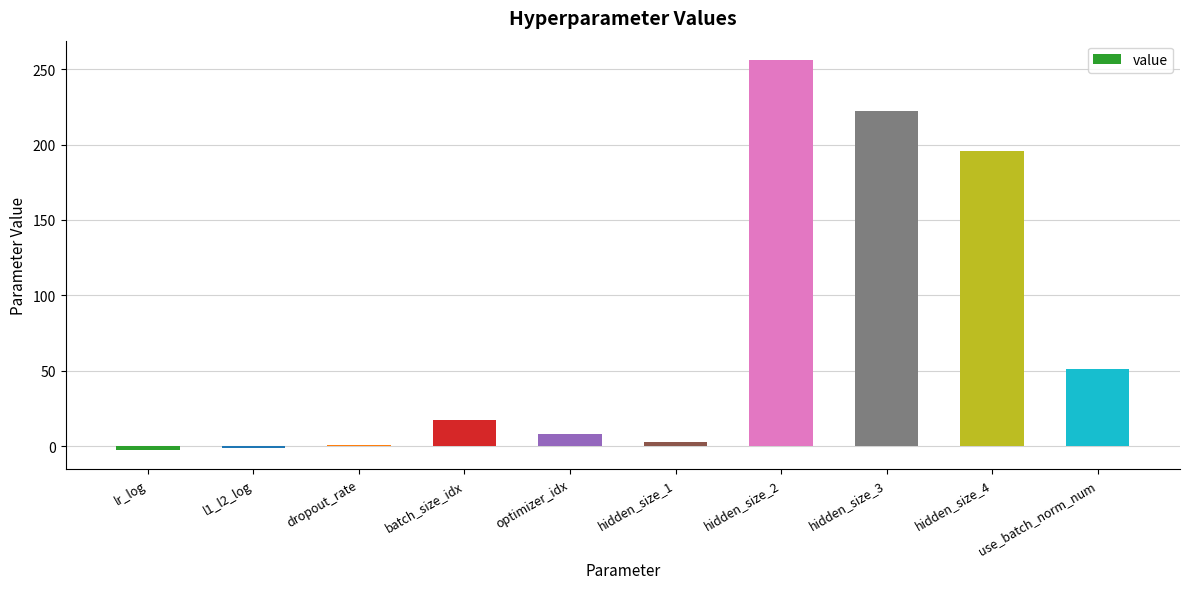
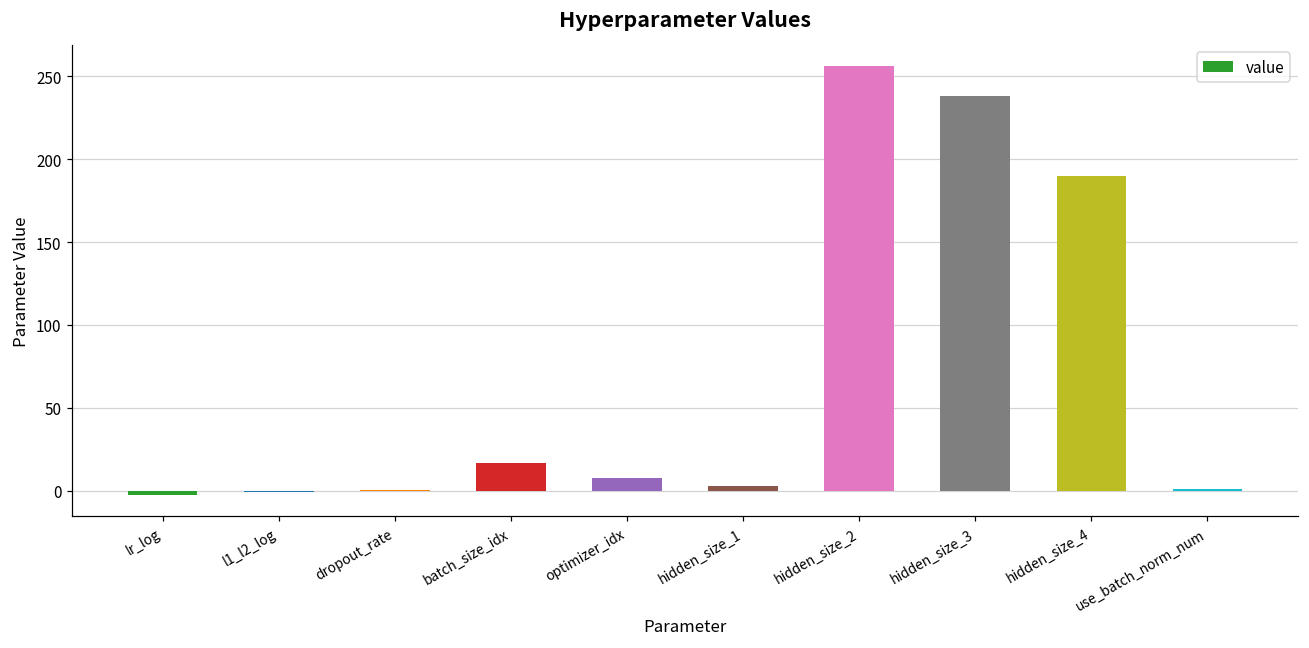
  {
    "lr_log": -2,
    "batch_size_idx": 17,
    "optimizer_idx": 8,
    "hidden_size_1": 3,
    "hidden_size_2": 256,
-   "hidden_size_3": 222,
-   "hidden_size_4": 196,
-   "use_batch_norm_num": 51
+   "hidden_size_3": 238,
+   "hidden_size_4": 190,
+   "use_batch_norm_num": 1
  }
